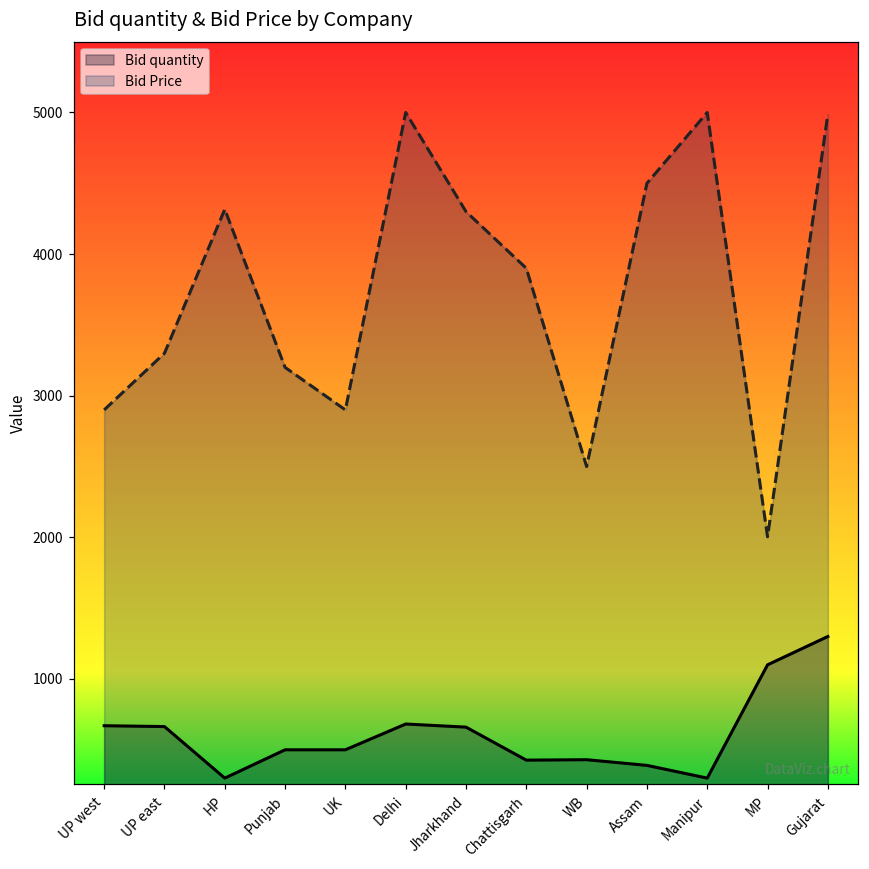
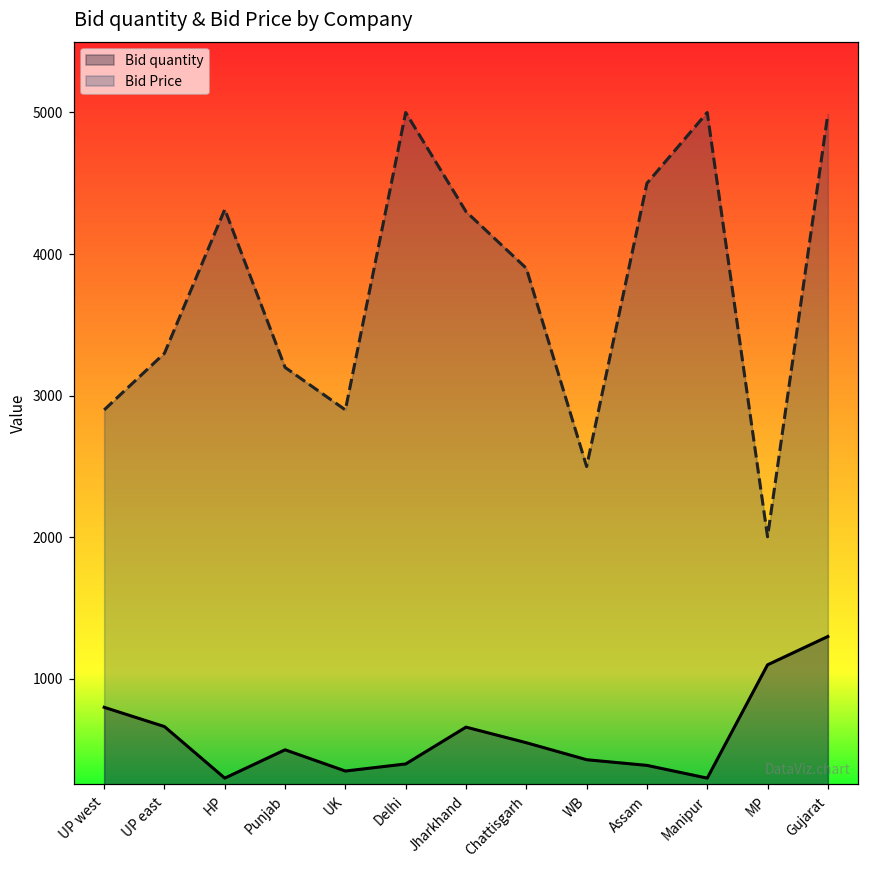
  {
    "Bid quantity": {
-     "UP west": 670,
+     "UP west": 800,
      "UP east": 660,
      "HP": 300,
      "Punjab": 500,
-     "UK": 500,
-     "Delhi": 680,
+     "UK": 350,
+     "Delhi": 400,
      "Jharkhand": 660,
-     "Chattisgarh": 430,
+     "Chattisgarh": 550,
      "WB": 430,
      "Assam": 390,
      "Manipur": 300,
      "MP": 1100,
      "Gujarat": 1300
    },
    "Bid Price": {
      "UP west": 2900,
      "UP east": 3300,
      "HP": 4320,
      "Punjab": 3200,
      "UK": 2900,
      "Delhi": 5000,
      "Jharkhand": 4300,
      "Chattisgarh": 3900,
      "WB": 2500,
      "Assam": 4500,
      "Manipur": 5000,
      "MP": 2000,
      "Gujarat": 4990
    }
  }
